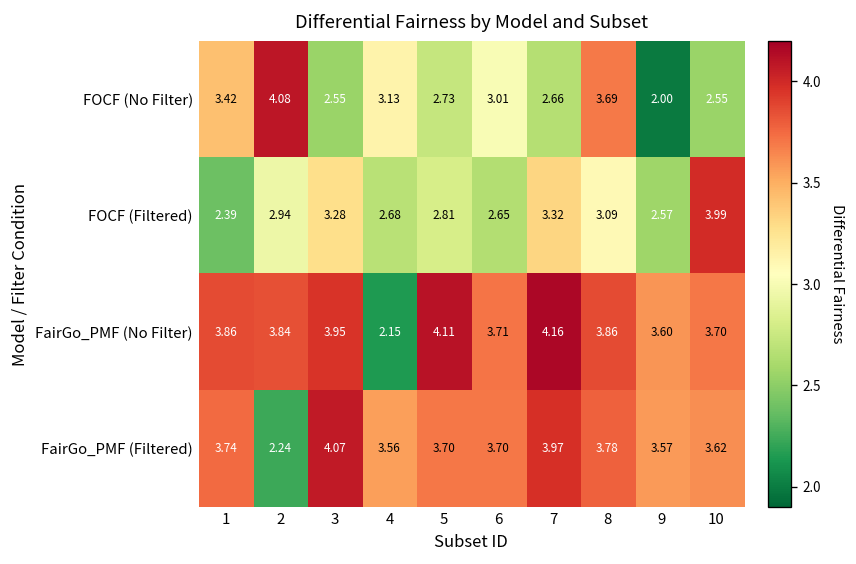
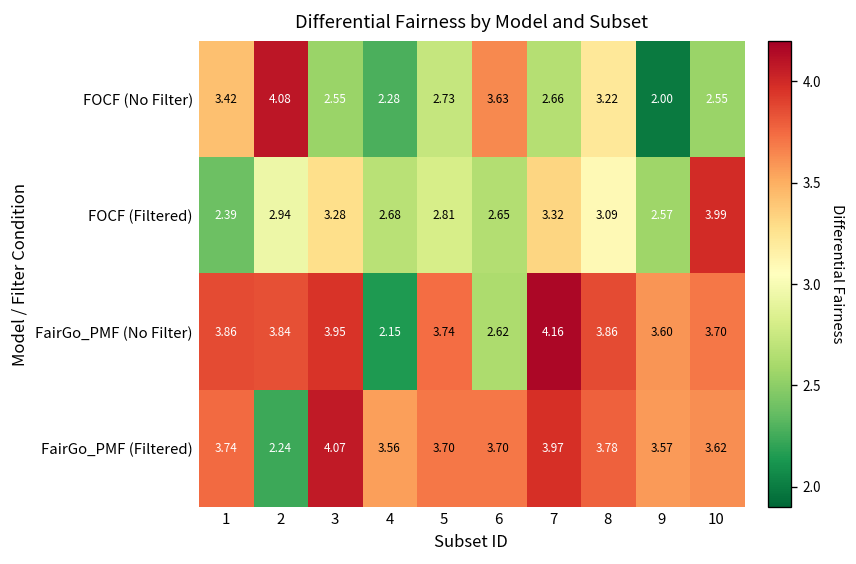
  {
    "FOCF (No Filter)": {
      "1": 3.42,
      "2": 4.08,
      "3": 2.55,
-     "4": 3.13,
+     "4": 2.28,
      "5": 2.73,
-     "6": 3.01,
+     "6": 3.63,
      "7": 2.66,
-     "8": 3.69,
+     "8": 3.22,
      "9": 2.00,
      "10": 2.55
    },
    "FOCF (Filtered)": {
      "1": 2.39,
      "2": 2.94,
      "3": 3.28,
      "4": 2.68,
      "5": 2.81,
      "6": 2.65,
      "7": 3.32,
      "8": 3.09,
      "9": 2.57,
      "10": 3.99
    },
    "FairGo_PMF (No Filter)": {
      "1": 3.86,
      "2": 3.84,
      "3": 3.95,
      "4": 2.15,
-     "5": 4.11,
-     "6": 3.71,
+     "5": 3.74,
+     "6": 2.62,
      "7": 4.16,
      "8": 3.86,
      "9": 3.60,
      "10": 3.70
    },
    "FairGo_PMF (Filtered)": {
      "1": 3.74,
      "2": 2.24,
      "3": 4.07,
      "4": 3.56,
      "5": 3.70,
      "6": 3.70,
      "7": 3.97,
      "8": 3.78,
      "9": 3.57,
      "10": 3.62
    }
  }
